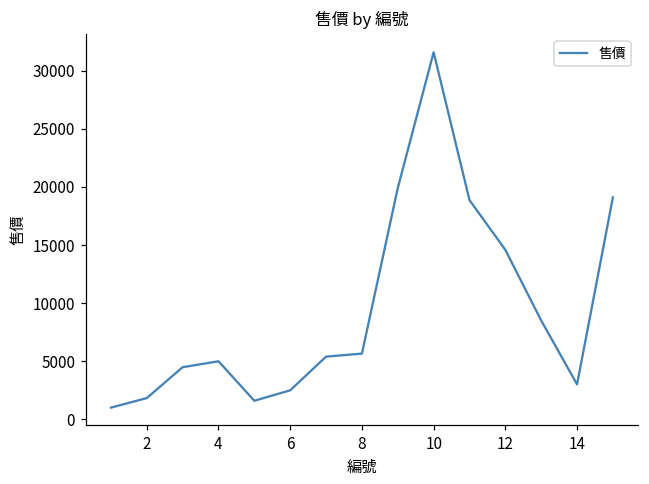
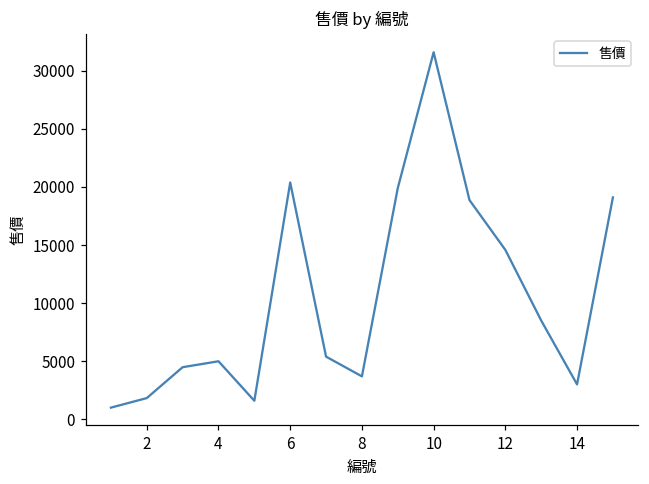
  {
    "2": 1800,
    "4": 5000,
-   "6": 2500,
-   "8": 5700,
+   "6": 20400,
+   "8": 3700,
    "10": 31600,
    "12": 14600,
    "14": 3000
  }
